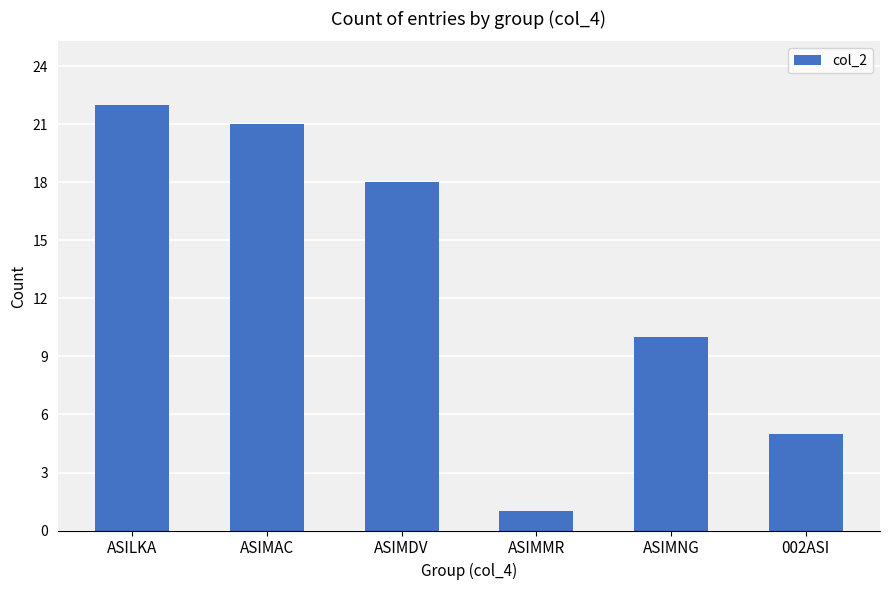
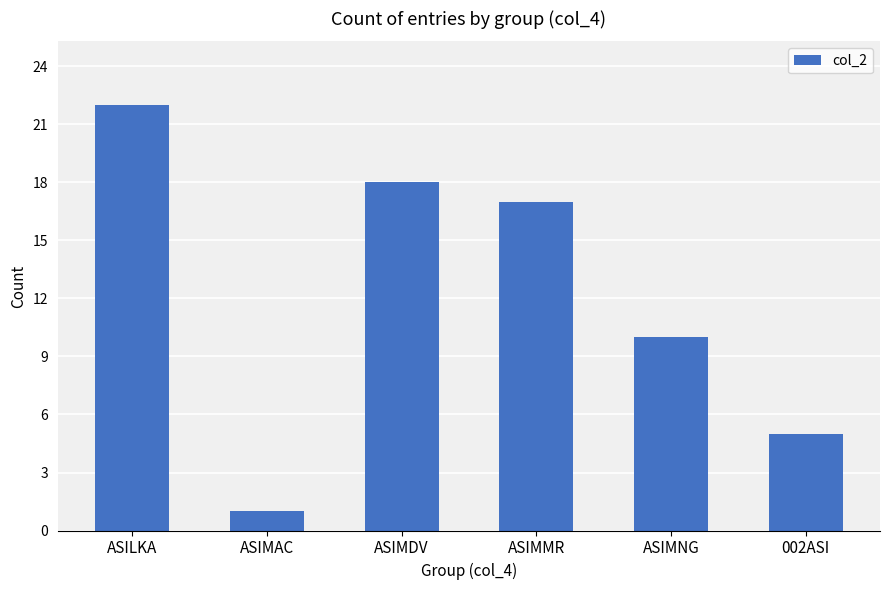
  {
    "ASILKA": 22,
-   "ASIMAC": 21,
+   "ASIMAC": 1,
    "ASIMDV": 18,
-   "ASIMMR": 1,
+   "ASIMMR": 17,
    "ASIMNG": 10,
    "002ASI": 5
  }
